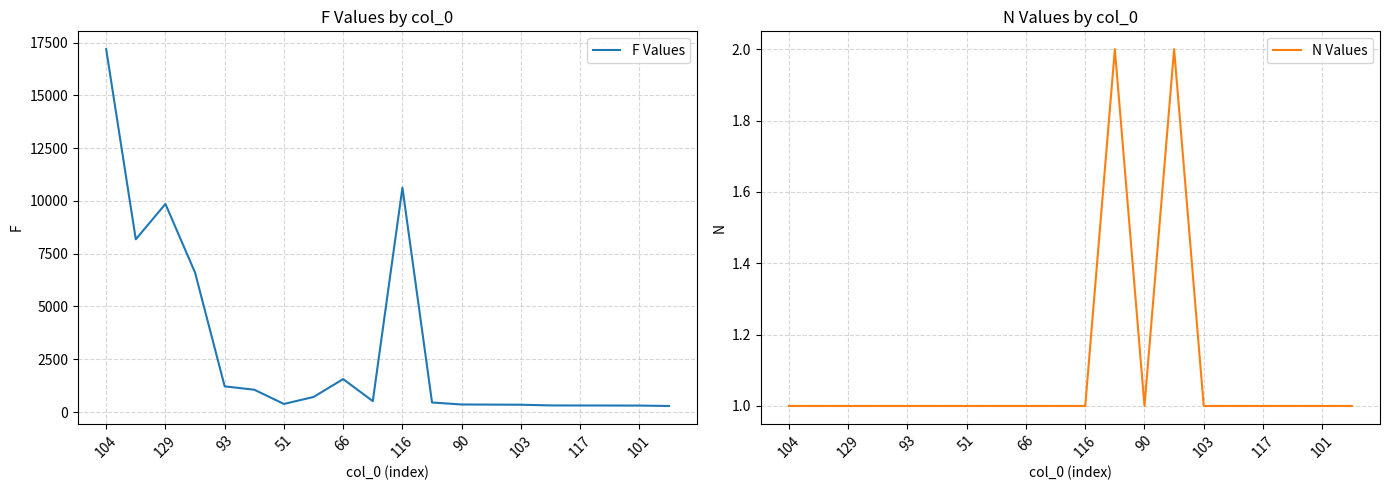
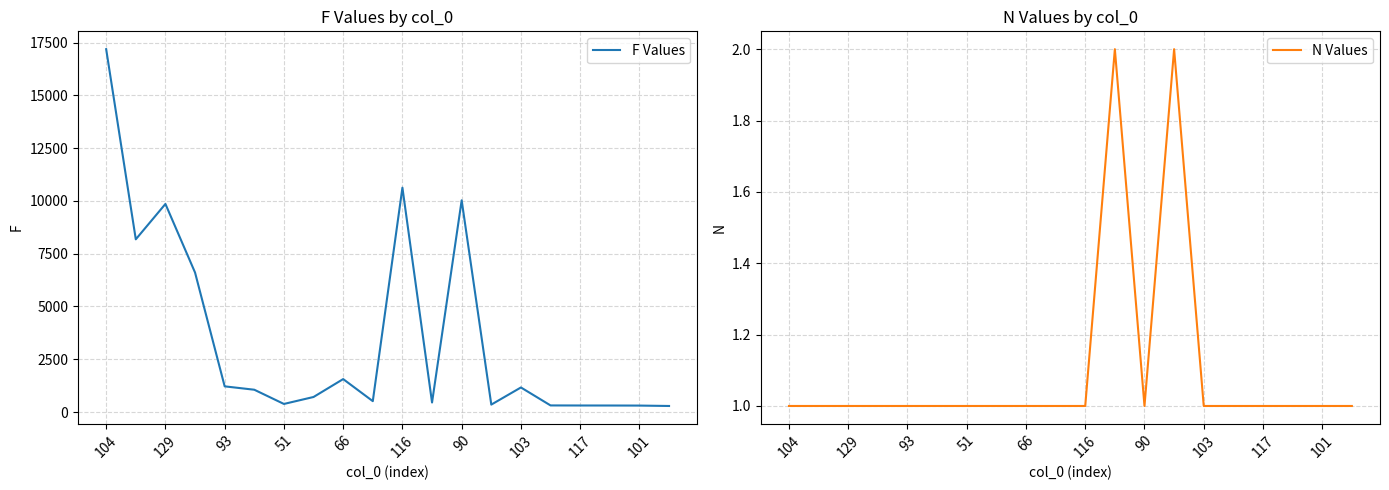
  {
    "F Values by col_0": {
      "104": 17200,
      "129": 9900,
      "93": 1200,
      "51": 400,
      "66": 1600,
      "116": 10600,
-     "90": 400,
-     "103": 300,
+     "90": 10000,
+     "103": 1200,
      "117": 300,
      "101": 300
    },
    "N Values by col_0": {
      "104": 1.00,
      "129": 1.00,
      "93": 1.00,
      "51": 1.00,
      "66": 1.00,
      "116": 1.00,
      "90": 1.00,
      "103": 1.00,
      "117": 1.00,
      "101": 1.00
    }
  }
